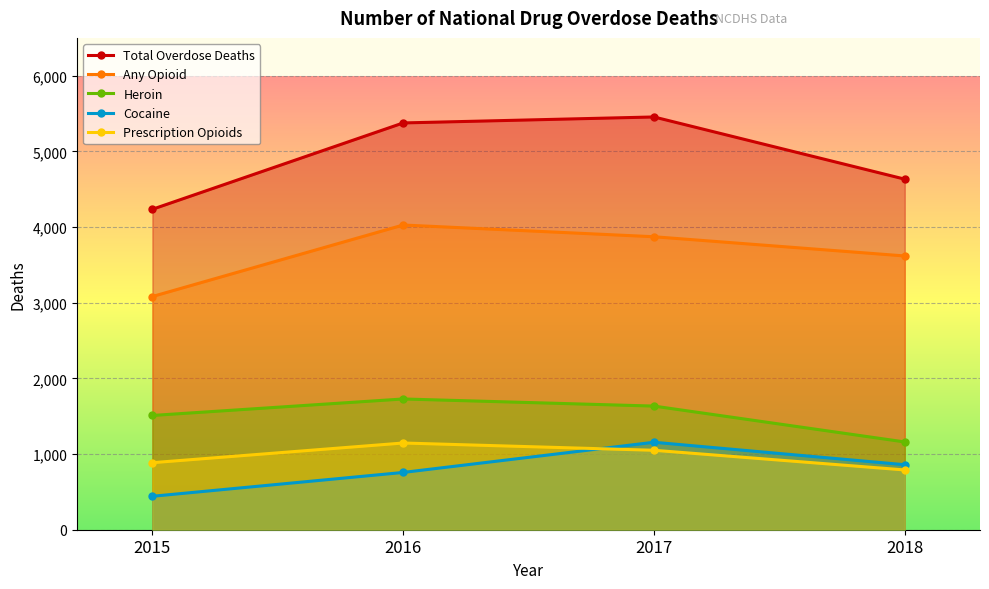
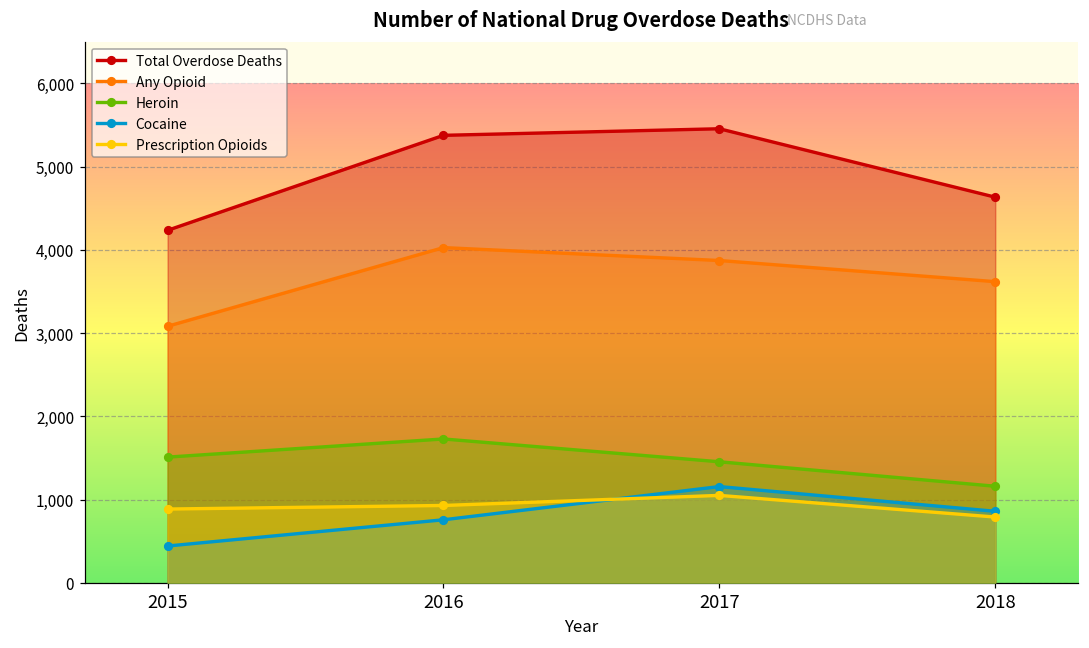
  {
    "Total Overdose Deaths": {
      "2015": "4,200",
      "2016": "5,400",
      "2017": "5,500",
      "2018": "4,600"
    },
    "Any Opioid": {
      "2015": "3,100",
      "2016": "4,000",
      "2017": "3,900",
      "2018": "3,600"
    },
    "Heroin": {
      "2015": "1,500",
      "2016": "1,700",
-     "2017": "1,600",
+     "2017": "1,500",
      "2018": "1,200"
    },
    "Cocaine": {
      "2015": "400",
      "2016": "800",
      "2017": "1,200",
      "2018": "900"
    },
    "Prescription Opioids": {
      "2015": "900",
-     "2016": "1,100",
+     "2016": "900",
      "2017": "1,100",
      "2018": "800"
    }
  }
